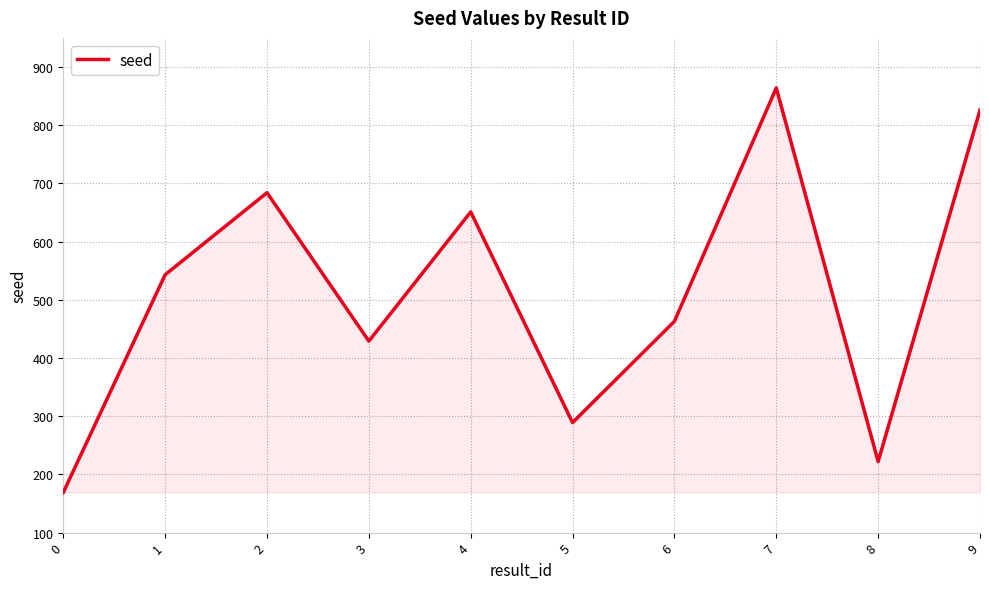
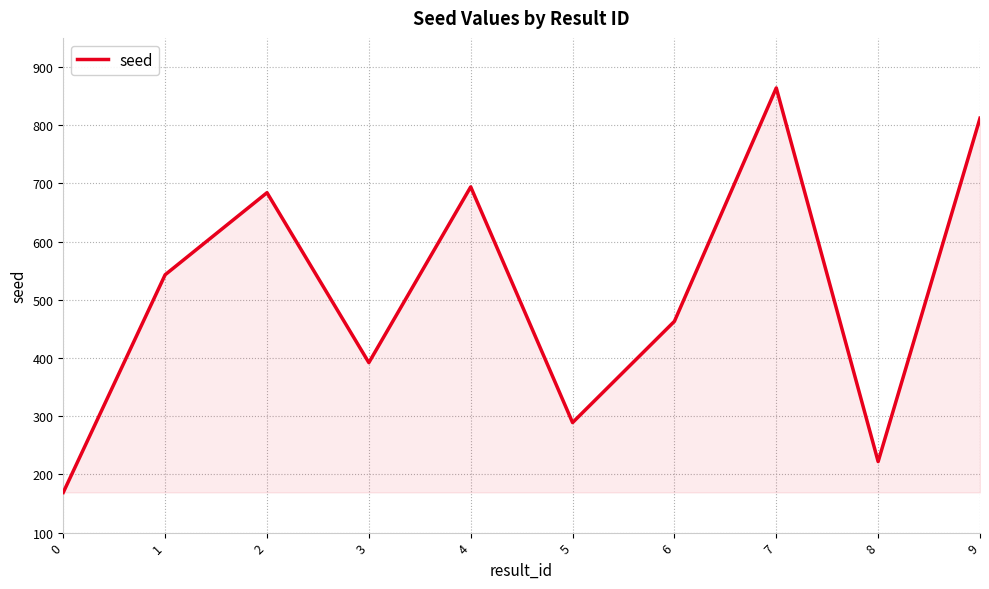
  {
    "0": 170,
    "1": 540,
    "2": 680,
-   "3": 430,
-   "4": 650,
+   "3": 390,
+   "4": 690,
    "5": 290,
    "6": 460,
    "7": 860,
    "8": 220,
-   "9": 830
+   "9": 810
  }
